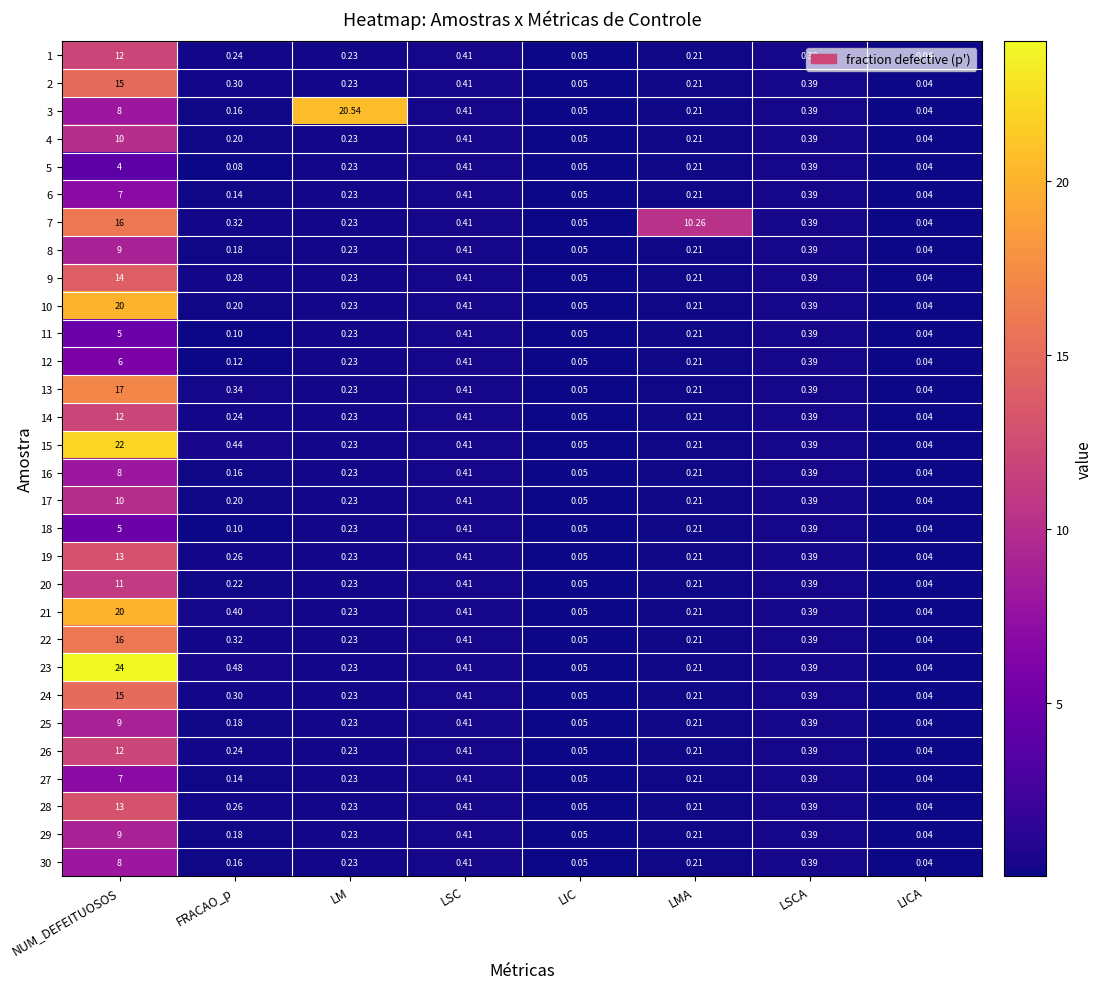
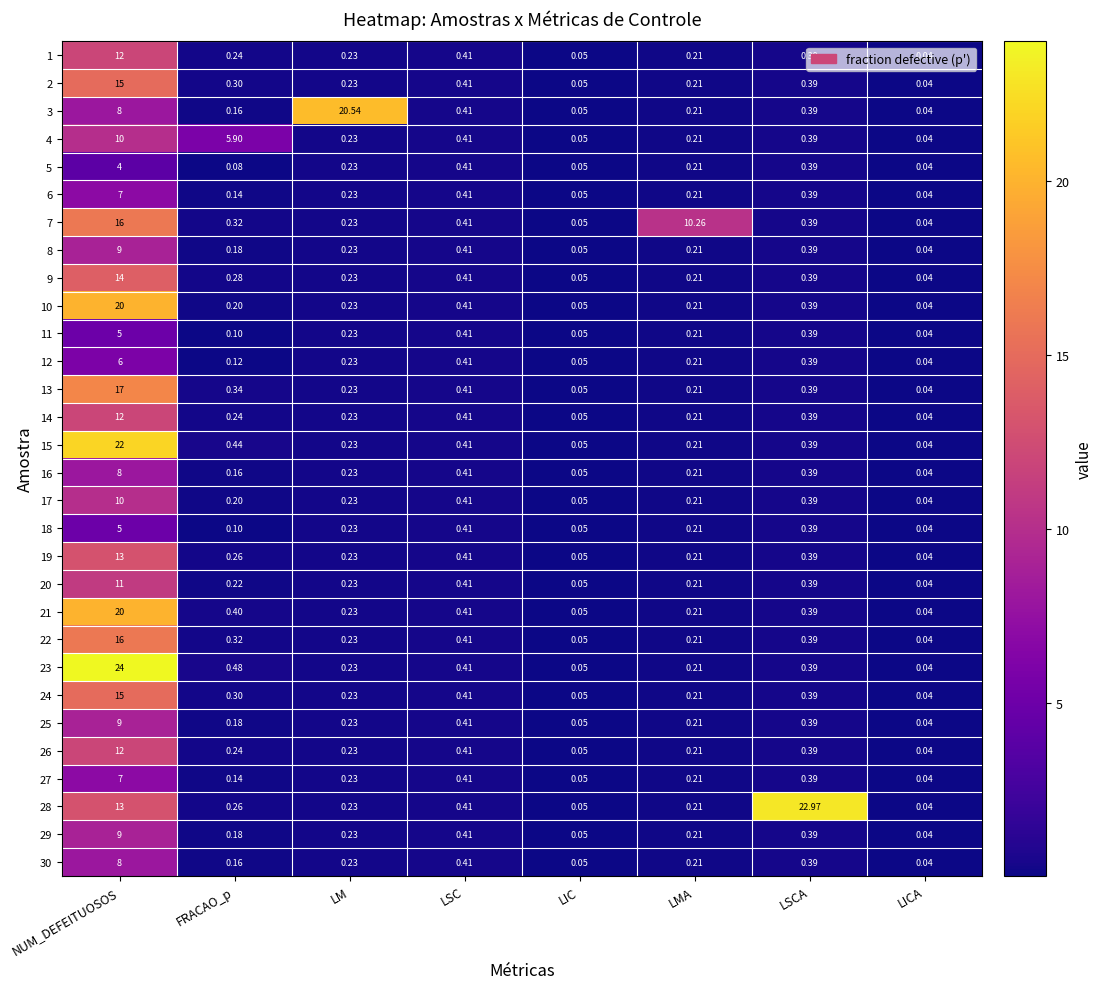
  {
    "4": {
      "NUM_DEFEITUOSOS": 10,
-     "FRACAO_p": 0.20,
+     "FRACAO_p": 5.90,
      "LM": 0.23,
      "LSC": 0.41,
      "LIC": 0.05,
      "LMA": 0.21,
      "LSCA": 0.39,
      "LICA": 0.04
    },
    "28": {
      "NUM_DEFEITUOSOS": 13,
      "FRACAO_p": 0.26,
      "LM": 0.23,
      "LSC": 0.41,
      "LIC": 0.05,
      "LMA": 0.21,
-     "LSCA": 0.39,
+     "LSCA": 22.97,
      "LICA": 0.04
    }
  }
